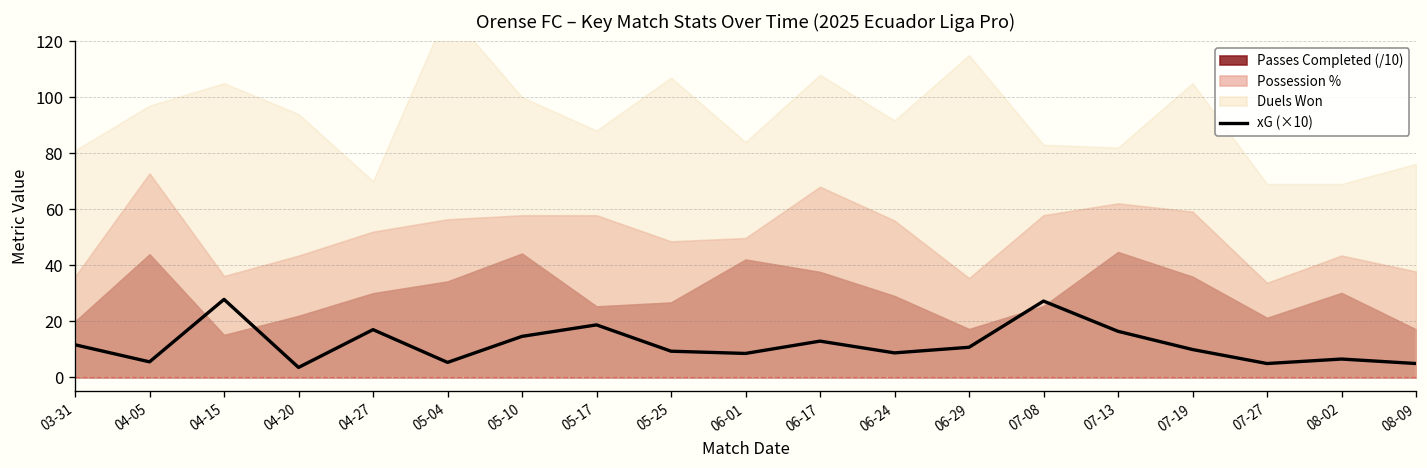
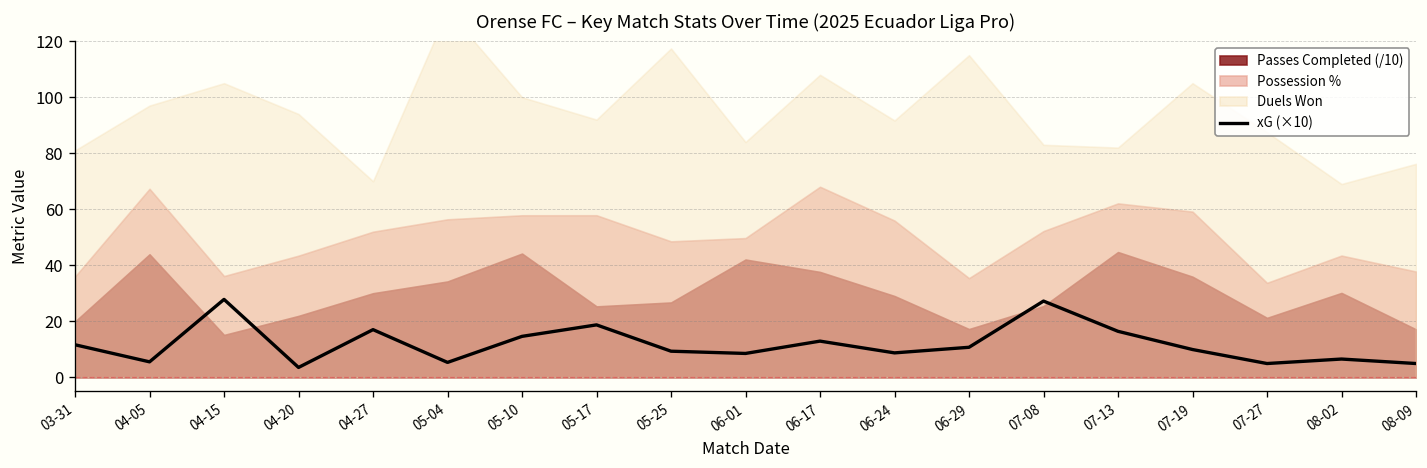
  {
    "xG (×10)": {
      "03-31": 12,
      "04-05": 6,
      "04-15": 28,
      "04-20": 4,
      "04-27": 17,
      "05-04": 5,
      "05-10": 15,
      "05-17": 19,
      "05-25": 9,
      "06-01": 9,
      "06-17": 13,
      "06-24": 9,
      "06-29": 11,
      "07-08": 27,
      "07-13": 16,
      "07-19": 10,
      "07-27": 5,
      "08-02": 7,
      "08-09": 5
    },
    "Passes Completed (/10)": {
      "03-31": 20,
      "04-05": 44,
      "04-15": 15,
      "04-20": 22,
      "04-27": 30,
      "05-04": 34,
      "05-10": 44,
      "05-17": 25,
      "05-25": 27,
      "06-01": 42,
      "06-17": 38,
      "06-24": 29,
      "06-29": 17,
      "07-08": 25,
      "07-13": 45,
      "07-19": 36,
      "07-27": 21,
      "08-02": 30,
      "08-09": 17
    },
    "Possession %": {
      "03-31": 36,
-     "04-05": 73,
+     "04-05": 67,
      "04-15": 36,
      "04-20": 43,
      "04-27": 52,
      "05-04": 56,
      "05-10": 58,
      "05-17": 58,
      "05-25": 49,
      "06-01": 50,
      "06-17": 68,
      "06-24": 56,
      "06-29": 35,
-     "07-08": 58,
+     "07-08": 52,
      "07-13": 62,
      "07-19": 59,
      "07-27": 34,
      "08-02": 43,
      "08-09": 38
    },
    "Duels Won": {
      "03-31": 81,
      "04-05": 97,
      "04-15": 105,
      "04-20": 94,
      "04-27": 70,
      "05-10": 100,
-     "05-17": 88,
-     "05-25": 107,
+     "05-17": 92,
+     "05-25": 117,
      "06-01": 84,
      "06-17": 108,
      "06-24": 92,
      "06-29": 115,
      "07-08": 83,
      "07-13": 82,
      "07-19": 105,
-     "07-27": 69,
+     "07-27": 88,
      "08-02": 69,
      "08-09": 76
    }
  }
